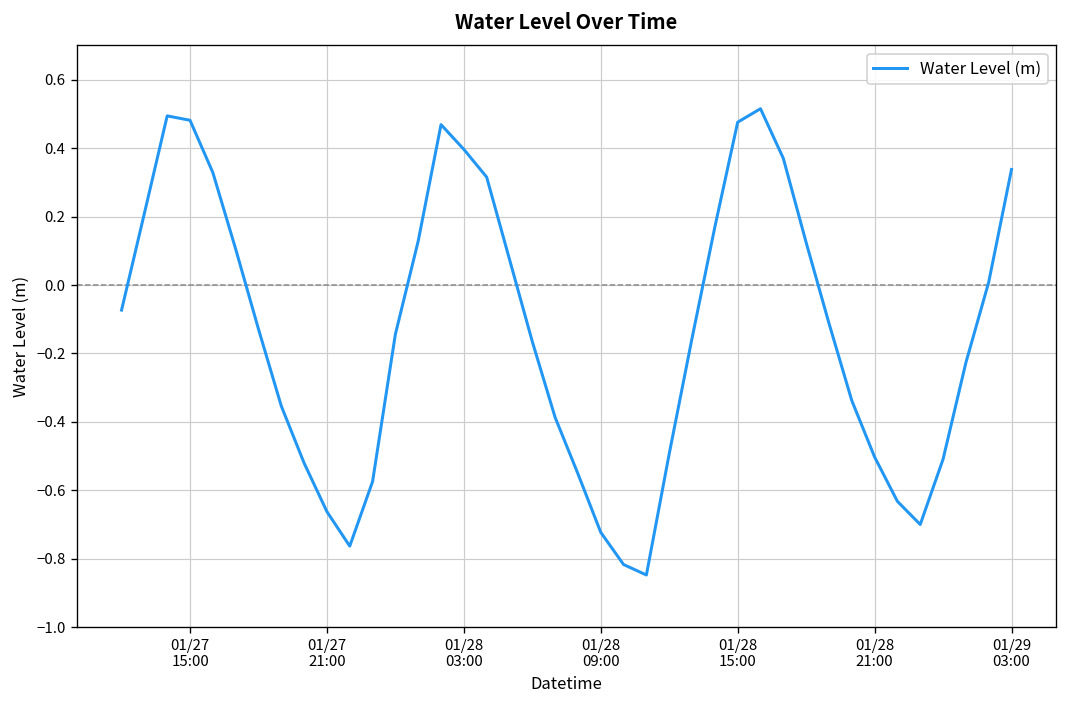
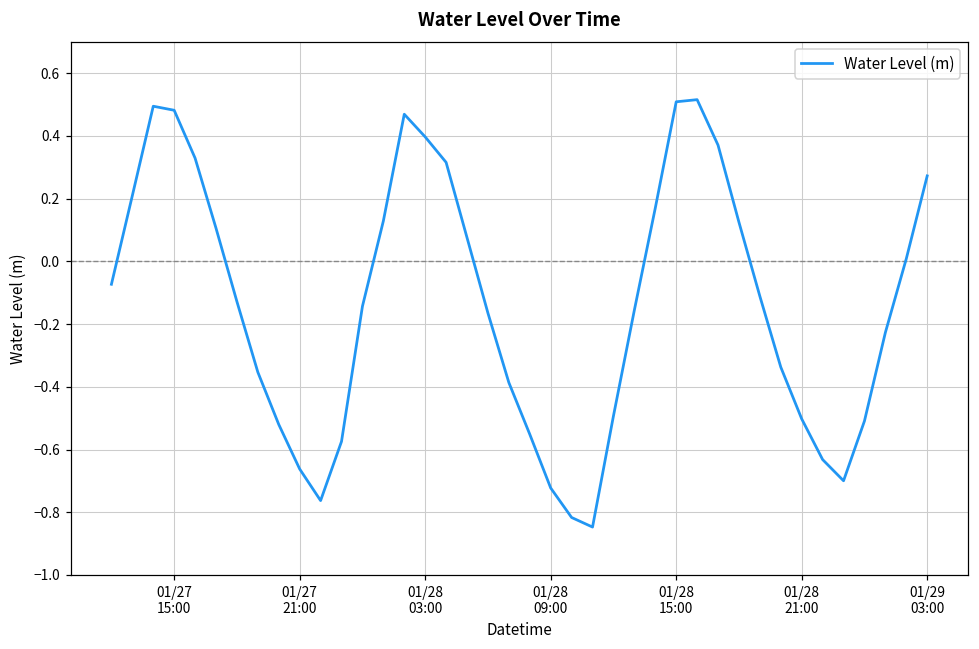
  {
    "01/27 15:00": 0.48,
    "01/27 21:00": -0.66,
    "01/28 03:00": 0.40,
    "01/28 09:00": -0.72,
-   "01/28 15:00": 0.48,
+   "01/28 15:00": 0.51,
    "01/28 21:00": -0.50,
-   "01/29 03:00": 0.34
+   "01/29 03:00": 0.27
  }
